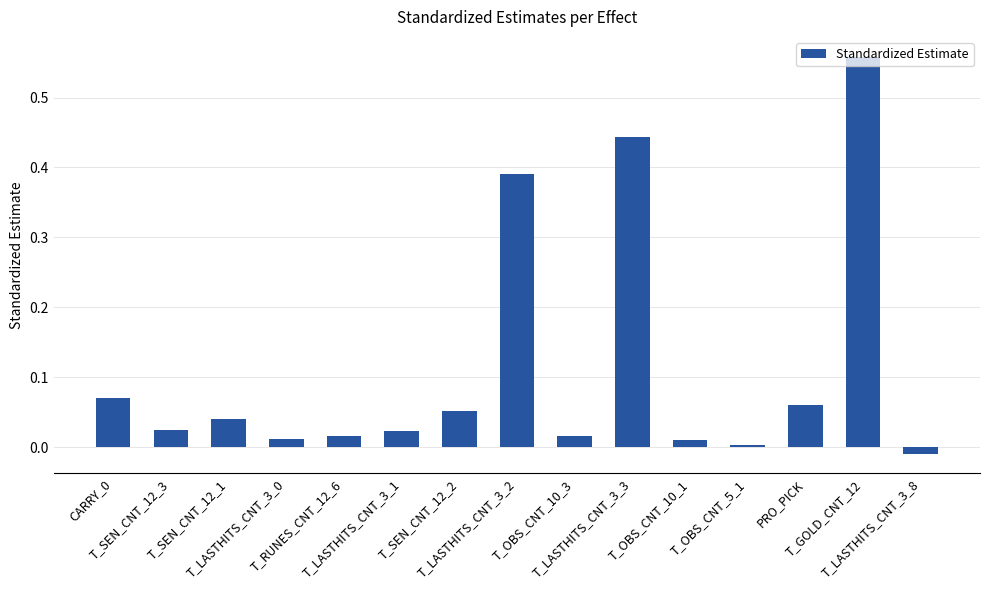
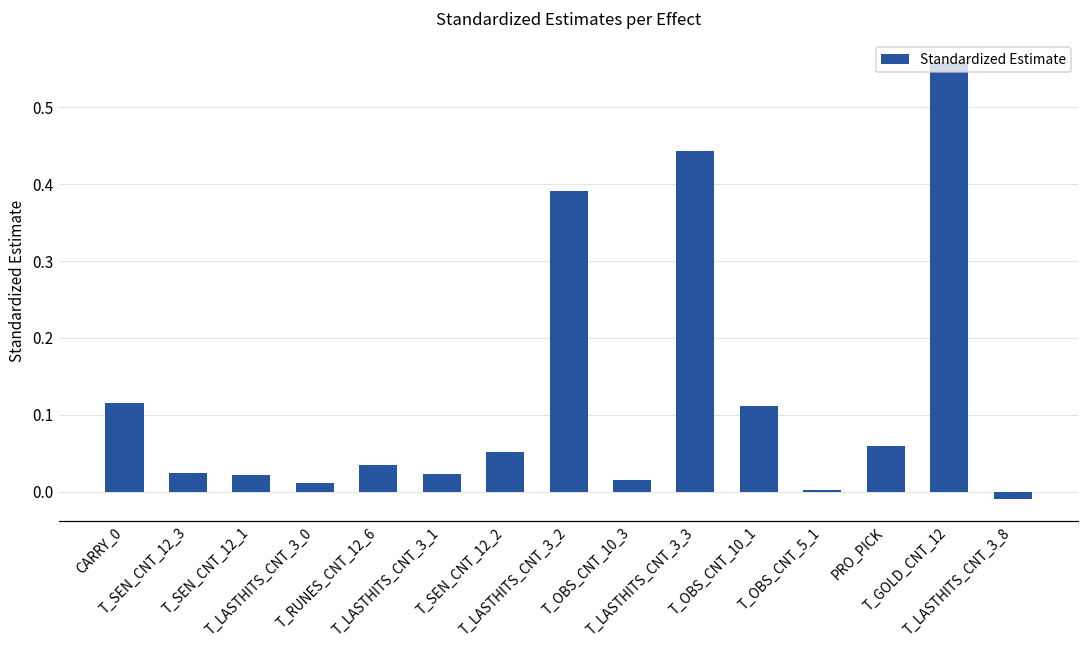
  {
-   "CARRY_0": 0.07,
+   "CARRY_0": 0.12,
    "T_SEN_CNT_12_3": 0.02,
-   "T_SEN_CNT_12_1": 0.04,
+   "T_SEN_CNT_12_1": 0.02,
    "T_LASTHITS_CNT_3_0": 0.01,
-   "T_RUNES_CNT_12_6": 0.02,
+   "T_RUNES_CNT_12_6": 0.03,
    "T_LASTHITS_CNT_3_1": 0.02,
    "T_SEN_CNT_12_2": 0.05,
    "T_LASTHITS_CNT_3_2": 0.39,
    "T_OBS_CNT_10_3": 0.02,
    "T_LASTHITS_CNT_3_3": 0.44,
-   "T_OBS_CNT_10_1": 0.01,
+   "T_OBS_CNT_10_1": 0.11,
    "PRO_PICK": 0.06,
    "T_LASTHITS_CNT_3_8": -0.01
  }
